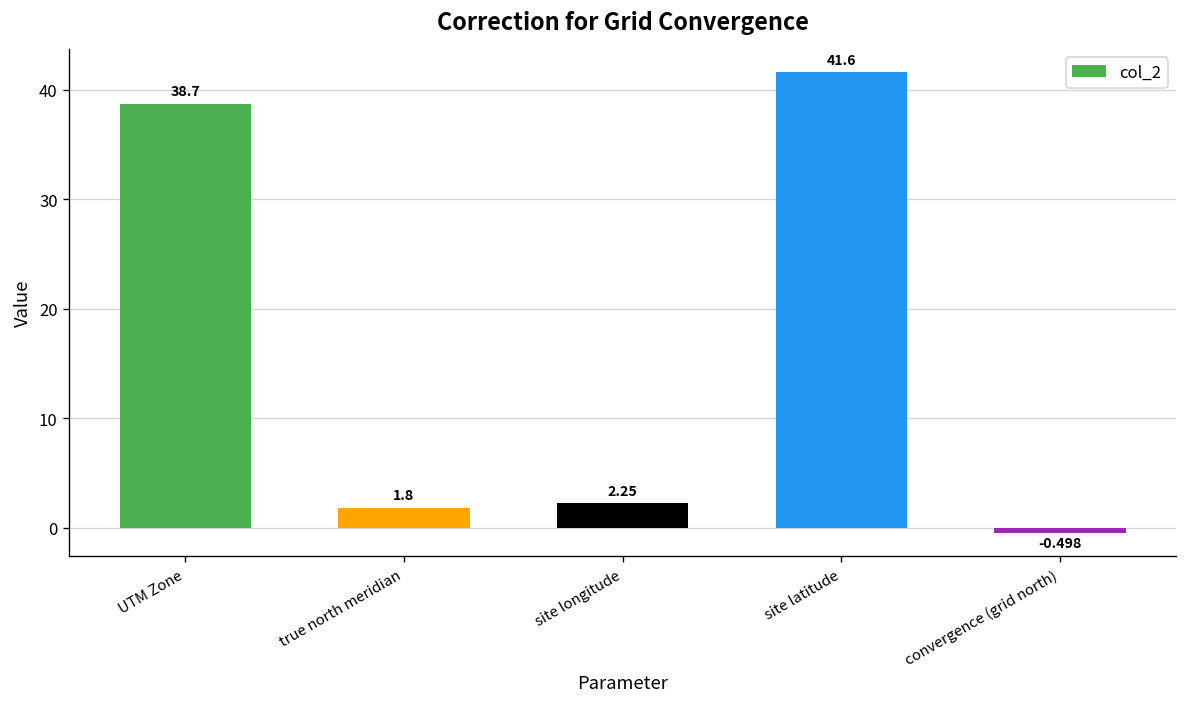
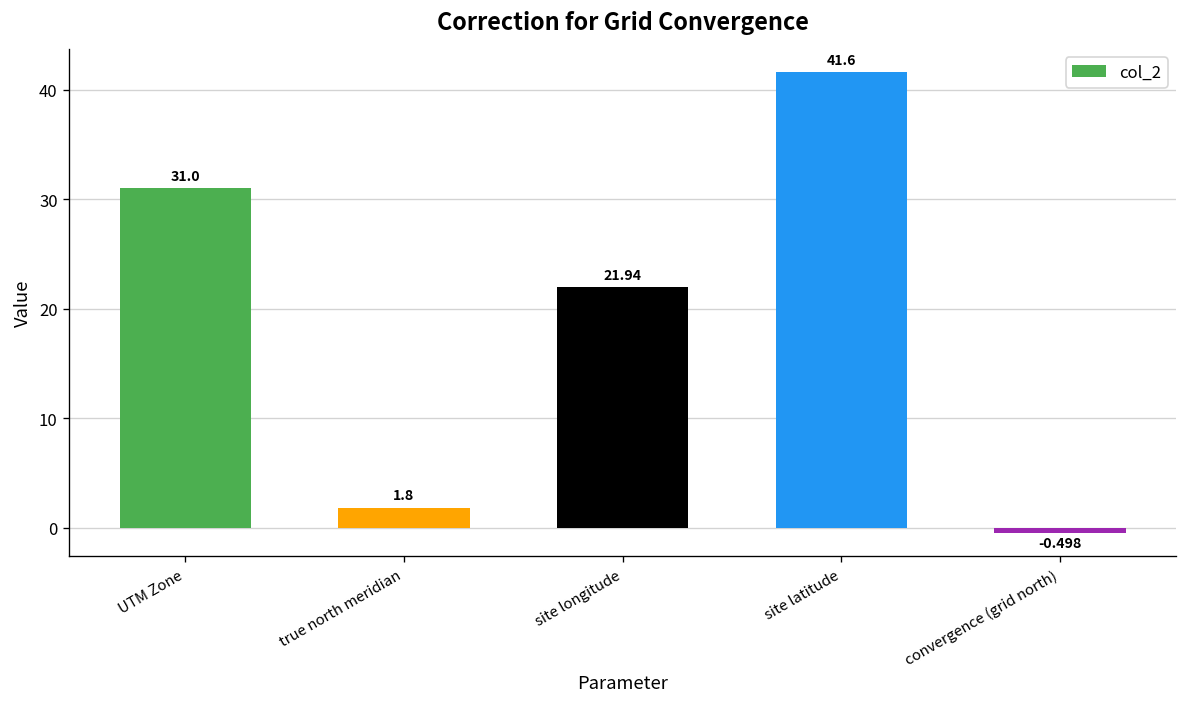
  {
-   "UTM Zone": 38.7,
+   "UTM Zone": 31.0,
    "true north meridian": 1.8,
-   "site longitude": 2.25,
+   "site longitude": 21.94,
    "site latitude": 41.6,
    "convergence (grid north)": -0.498
  }
